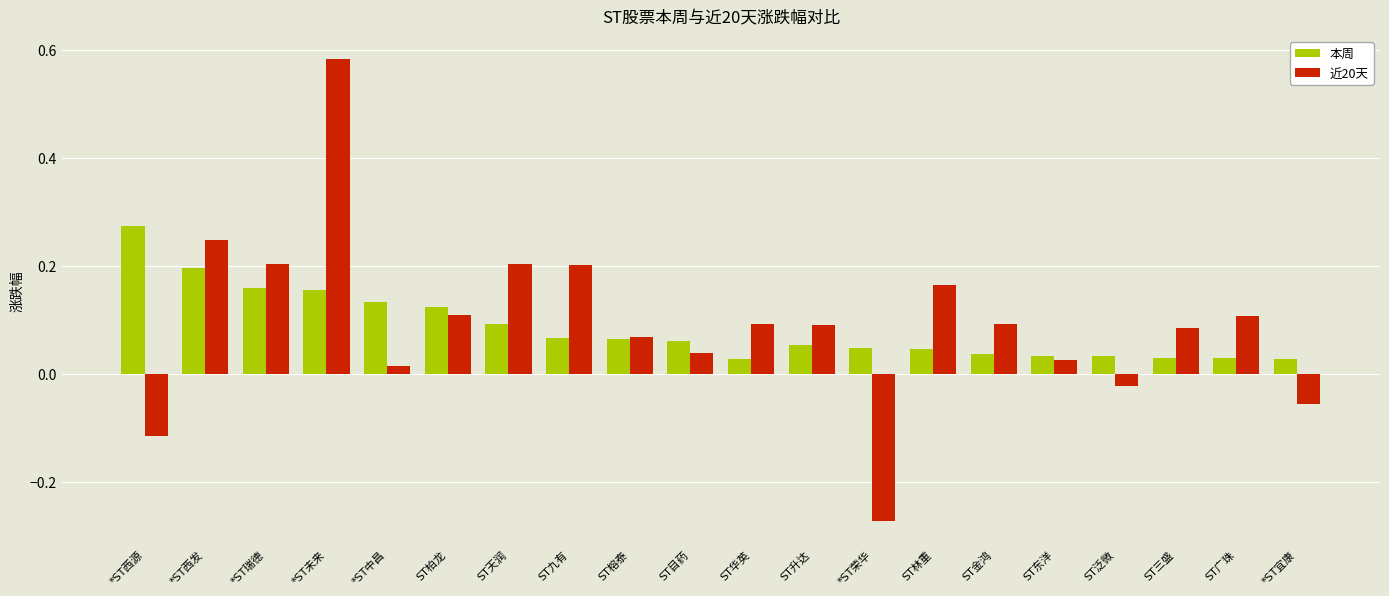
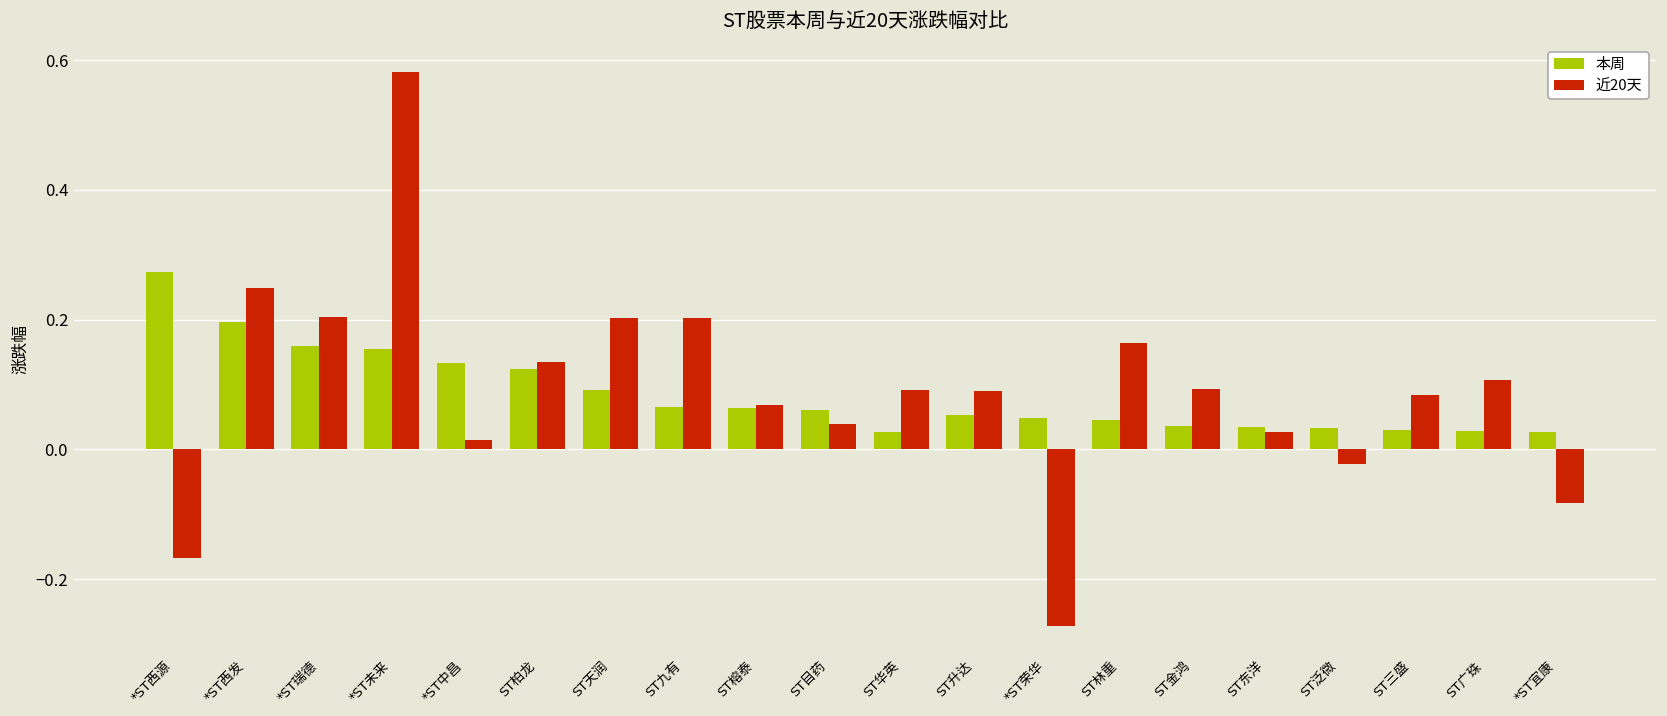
  {
    "本周": {
      "*ST西源": 0.27,
      "*ST西发": 0.20,
      "*ST瑞德": 0.16,
      "*ST未来": 0.15,
      "*ST中昌": 0.13,
      "ST柏龙": 0.12,
      "ST天润": 0.09,
      "ST九有": 0.07,
      "ST榕泰": 0.06,
      "ST目药": 0.06,
      "ST华英": 0.03,
      "ST升达": 0.05,
      "*ST荣华": 0.05,
      "ST林重": 0.05,
      "ST金鸿": 0.04,
      "ST东洋": 0.03,
      "ST泛微": 0.03,
      "ST三盛": 0.03,
      "ST广珠": 0.03,
      "*ST宜康": 0.03
    },
    "近20天": {
-     "*ST西源": -0.11,
+     "*ST西源": -0.17,
      "*ST西发": 0.25,
      "*ST瑞德": 0.20,
      "*ST未来": 0.58,
      "*ST中昌": 0.01,
-     "ST柏龙": 0.11,
+     "ST柏龙": 0.14,
      "ST天润": 0.20,
      "ST九有": 0.20,
      "ST榕泰": 0.07,
      "ST目药": 0.04,
      "ST华英": 0.09,
      "ST升达": 0.09,
      "*ST荣华": -0.27,
      "ST林重": 0.16,
      "ST金鸿": 0.09,
      "ST东洋": 0.03,
      "ST泛微": -0.02,
      "ST三盛": 0.08,
      "ST广珠": 0.11,
-     "*ST宜康": -0.06
+     "*ST宜康": -0.08
    }
  }
